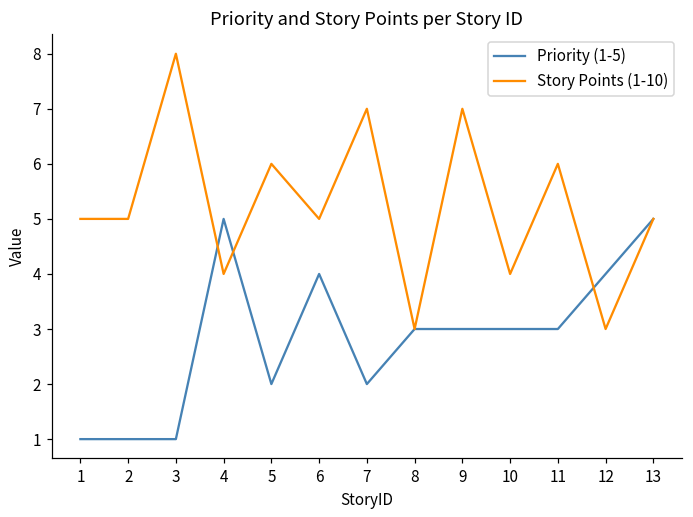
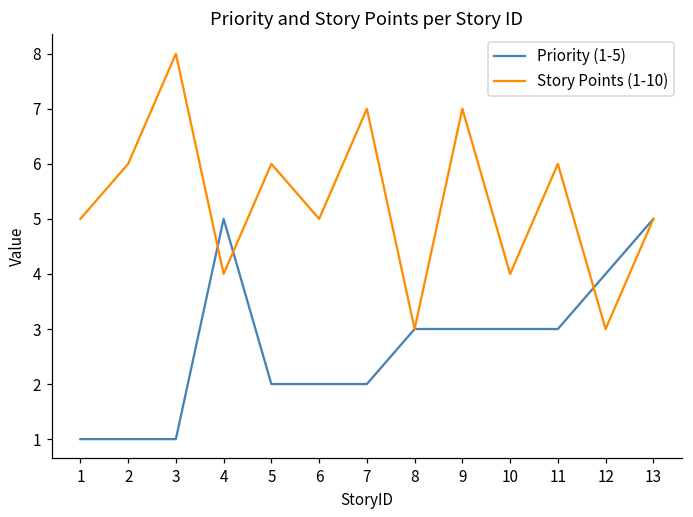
  {
    "Priority (1-5)": {
      "1": 1,
      "2": 1,
      "3": 1,
      "4": 5,
      "5": 2,
-     "6": 4,
+     "6": 2,
      "7": 2,
      "9": 3,
      "10": 3,
      "11": 3,
      "12": 4
    },
    "Story Points (1-10)": {
      "1": 5,
-     "2": 5,
+     "2": 6,
      "3": 8,
      "4": 4,
      "5": 6,
      "6": 5,
      "7": 7,
      "9": 7,
      "10": 4,
      "11": 6,
      "12": 3
    }
  }
